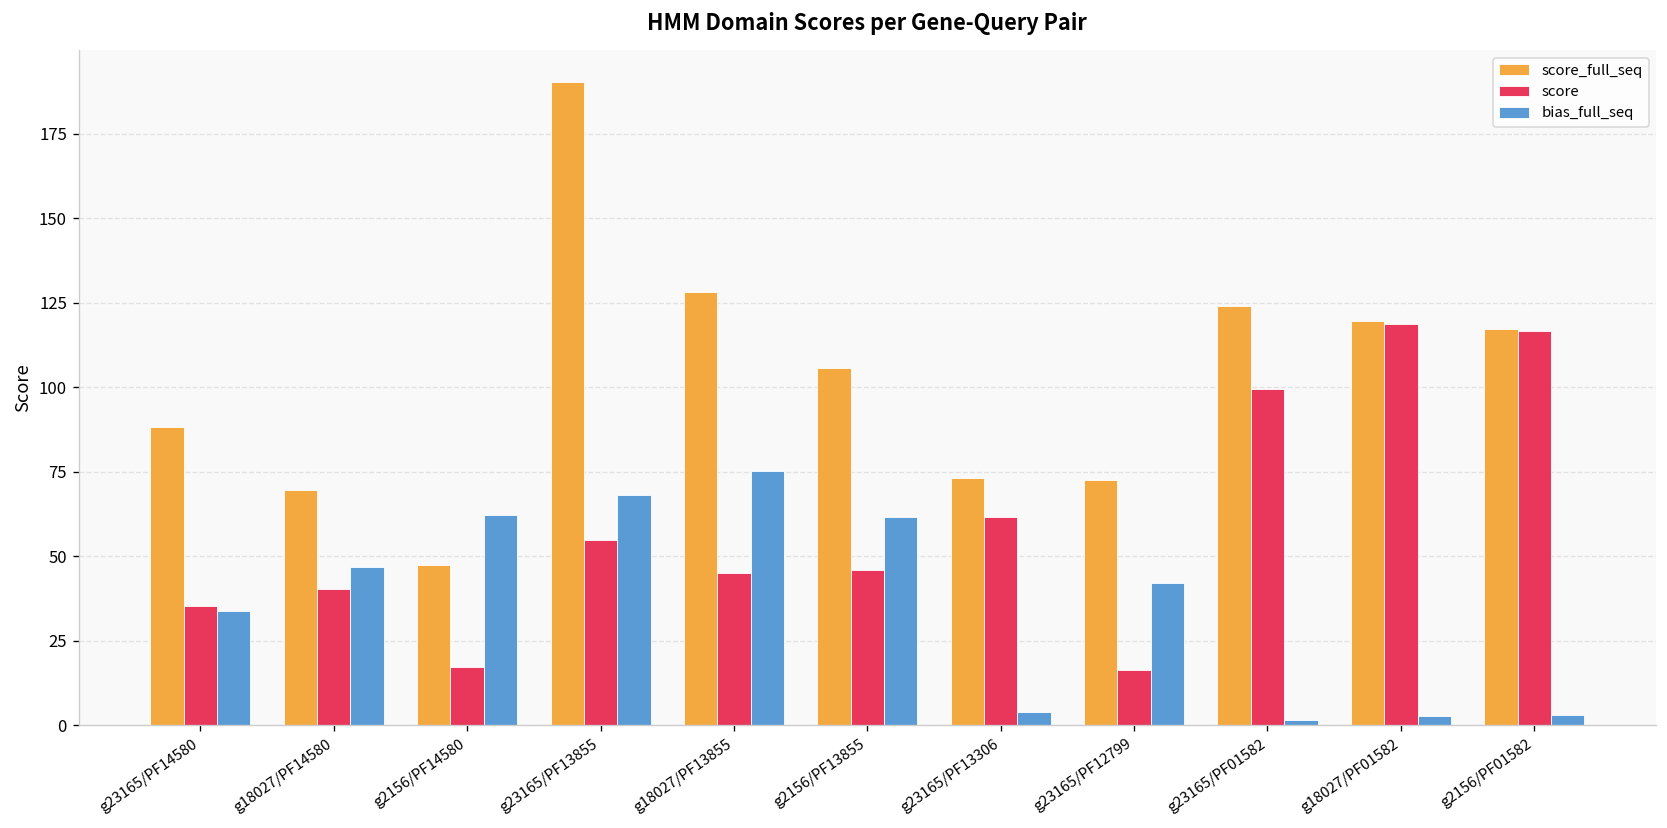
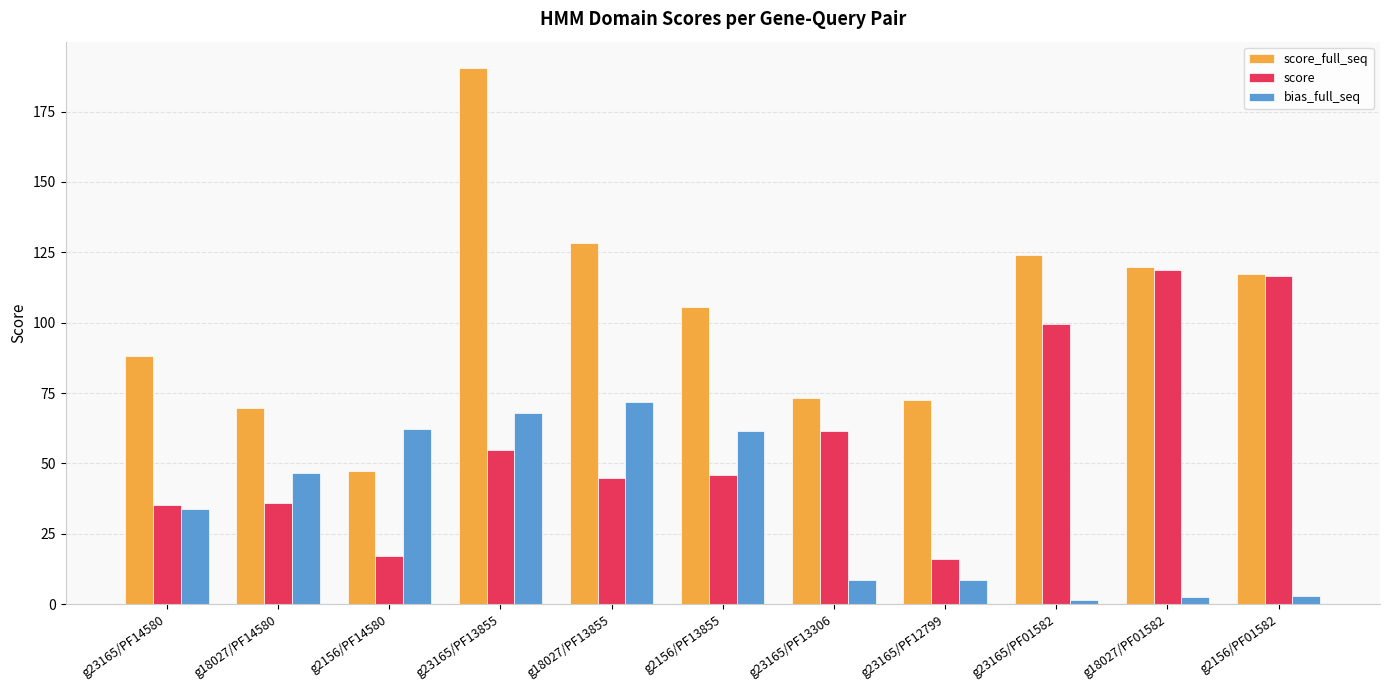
  {
    "score_full_seq": {
      "g23165/PF14580": 88,
      "g18027/PF14580": 70,
      "g2156/PF14580": 47,
      "g23165/PF13855": 190,
      "g18027/PF13855": 128,
      "g2156/PF13855": 106,
      "g23165/PF13306": 73,
      "g23165/PF12799": 73,
      "g23165/PF01582": 124,
      "g18027/PF01582": 120,
      "g2156/PF01582": 117
    },
    "score": {
      "g23165/PF14580": 35,
-     "g18027/PF14580": 40,
+     "g18027/PF14580": 36,
      "g2156/PF14580": 17,
      "g23165/PF13855": 55,
      "g18027/PF13855": 45,
      "g2156/PF13855": 46,
      "g23165/PF13306": 62,
      "g23165/PF12799": 16,
      "g23165/PF01582": 99,
      "g18027/PF01582": 119,
      "g2156/PF01582": 117
    },
    "bias_full_seq": {
      "g23165/PF14580": 34,
      "g18027/PF14580": 47,
      "g2156/PF14580": 62,
      "g23165/PF13855": 68,
-     "g18027/PF13855": 75,
+     "g18027/PF13855": 72,
      "g2156/PF13855": 62,
-     "g23165/PF13306": 4,
-     "g23165/PF12799": 42,
+     "g23165/PF13306": 9,
+     "g23165/PF12799": 9,
      "g23165/PF01582": 1,
      "g18027/PF01582": 3,
      "g2156/PF01582": 3
    }
  }
